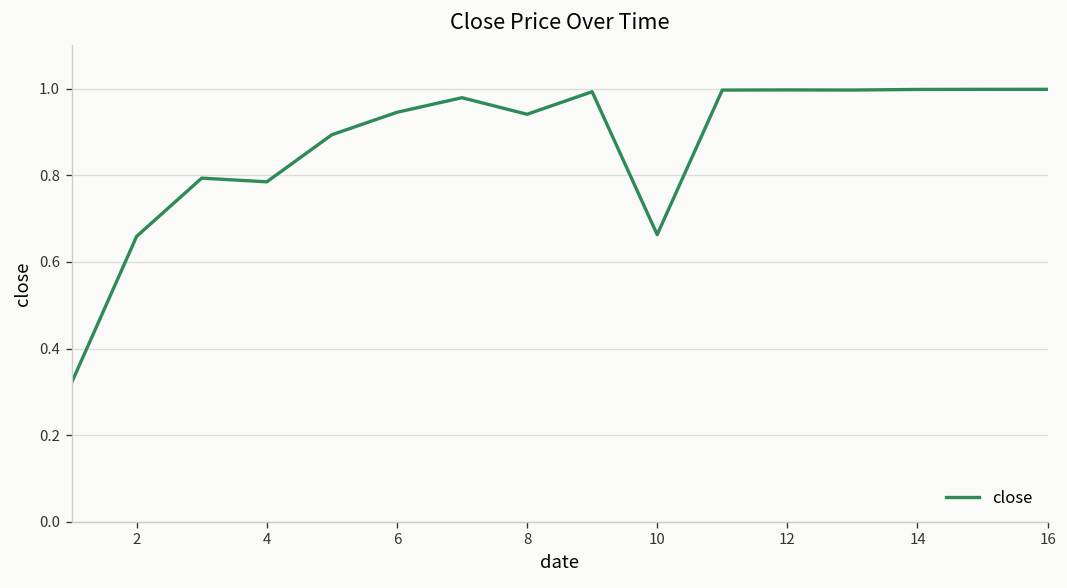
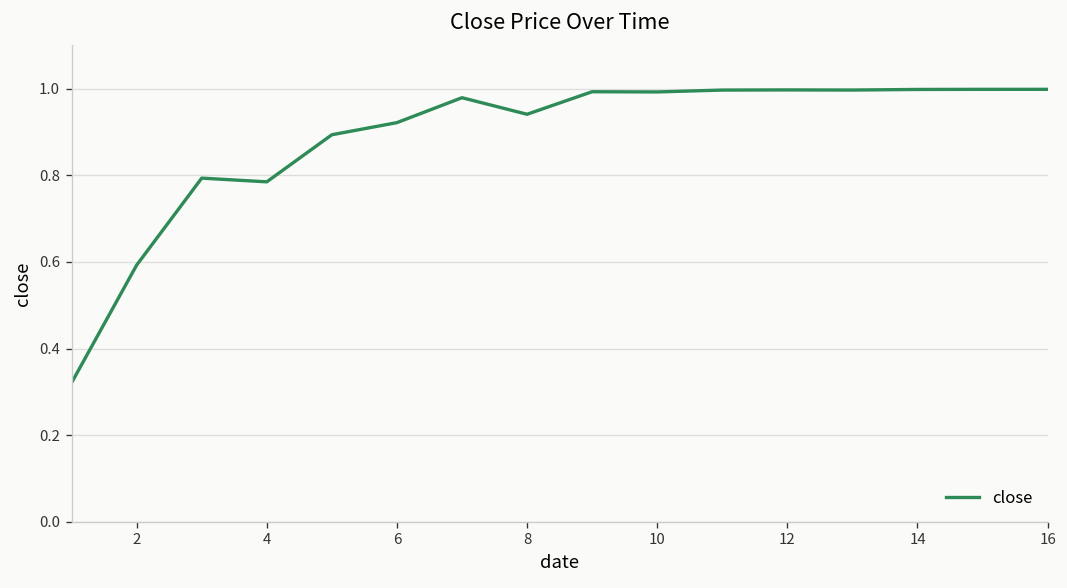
  {
-   "2": 0.66,
+   "2": 0.59,
    "4": 0.78,
-   "6": 0.95,
+   "6": 0.92,
    "8": 0.94,
-   "10": 0.66,
+   "10": 0.99,
    "12": 1.00,
    "14": 1.00,
    "16": 1.00
  }
